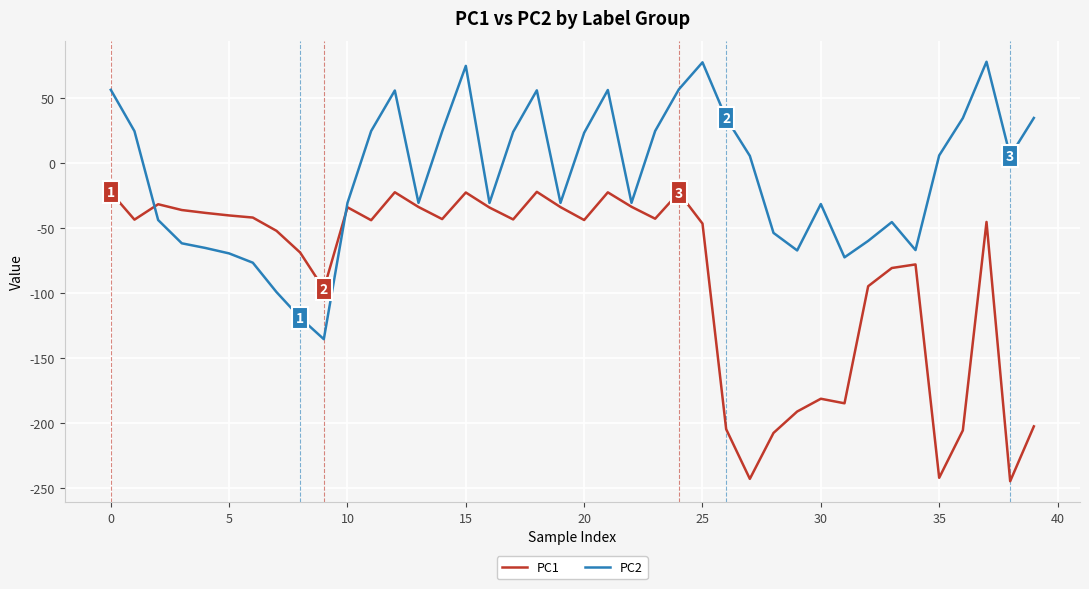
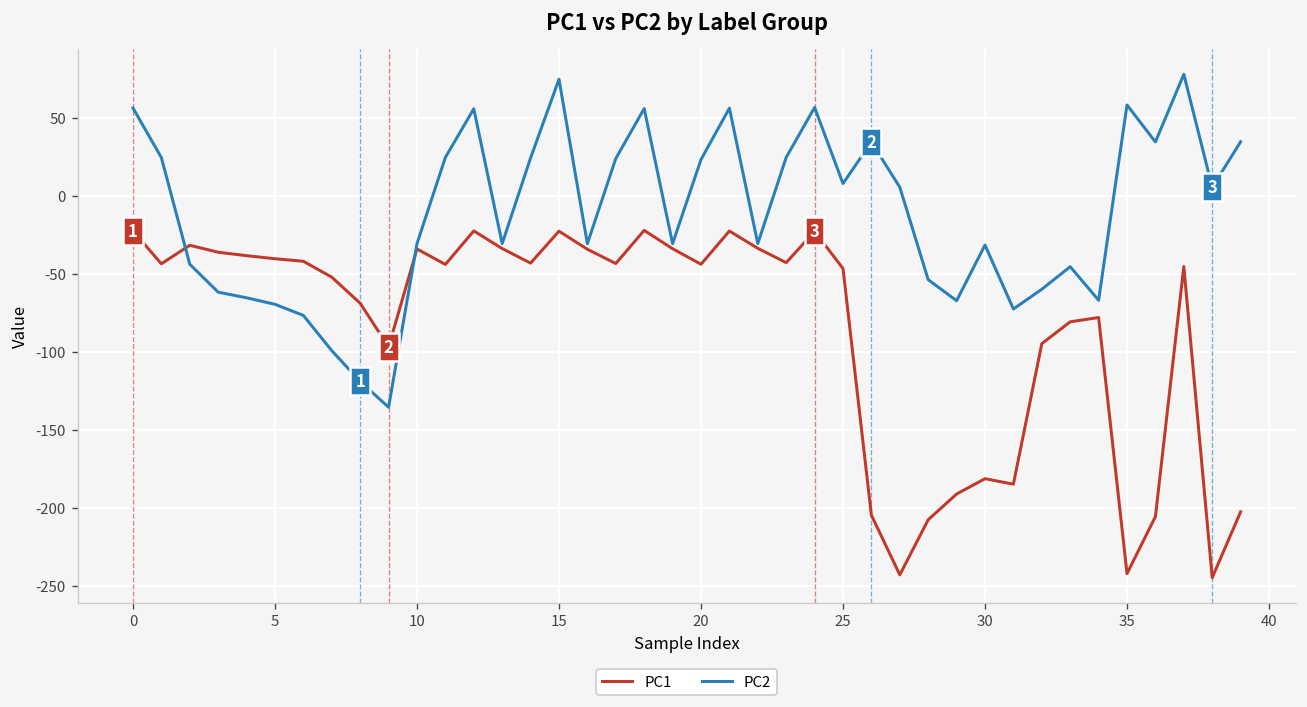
  {
    "PC1": {
      "5": -40,
      "10": -34,
      "15": -23,
      "20": -44,
      "25": -47,
      "30": -181,
      "35": -242
    },
    "PC2": {
      "0": 56,
      "5": -70,
      "10": -31,
      "15": 75,
      "20": 23,
-     "25": 77,
+     "25": 8,
      "30": -32,
-     "35": 6
+     "35": 58
    }
  }
